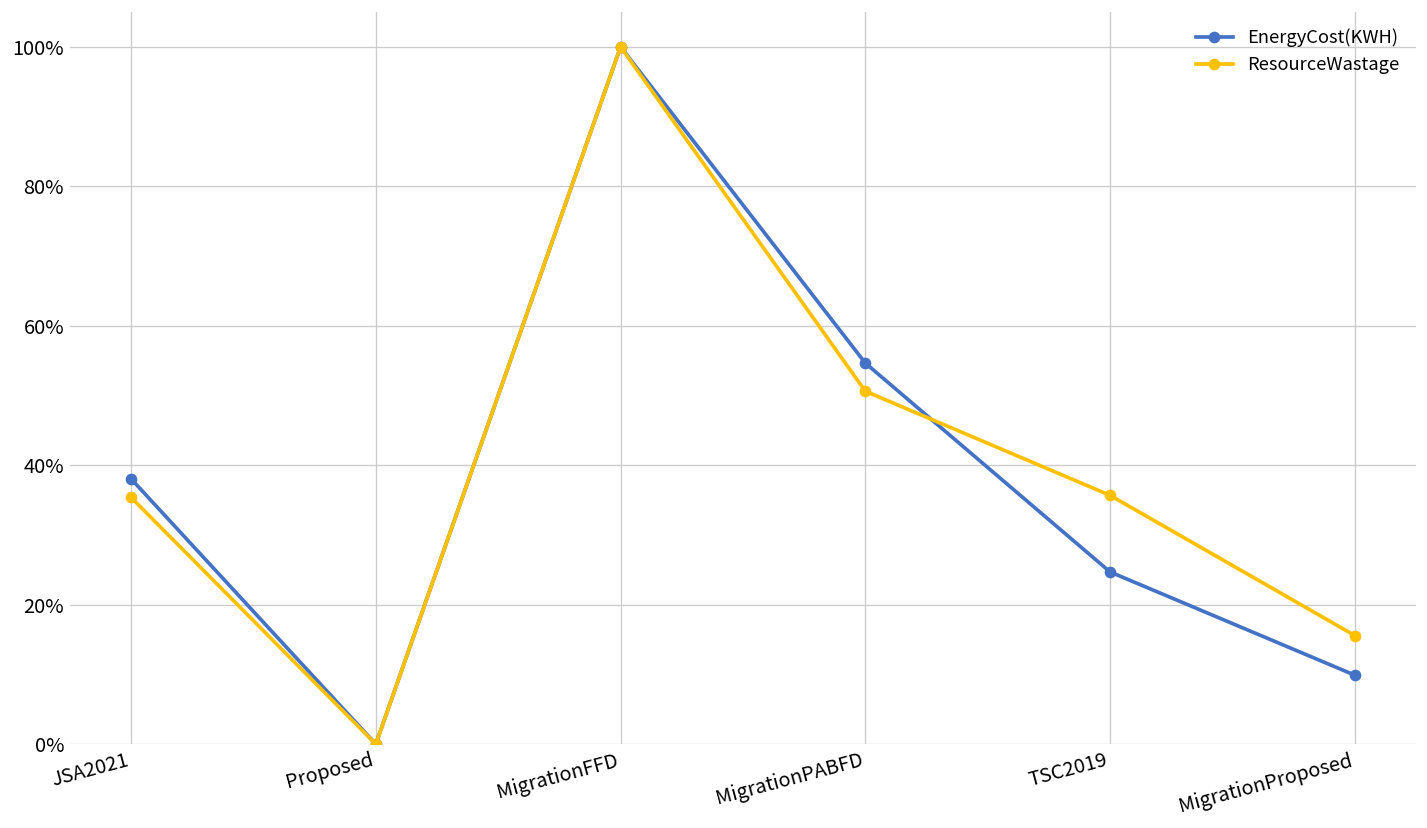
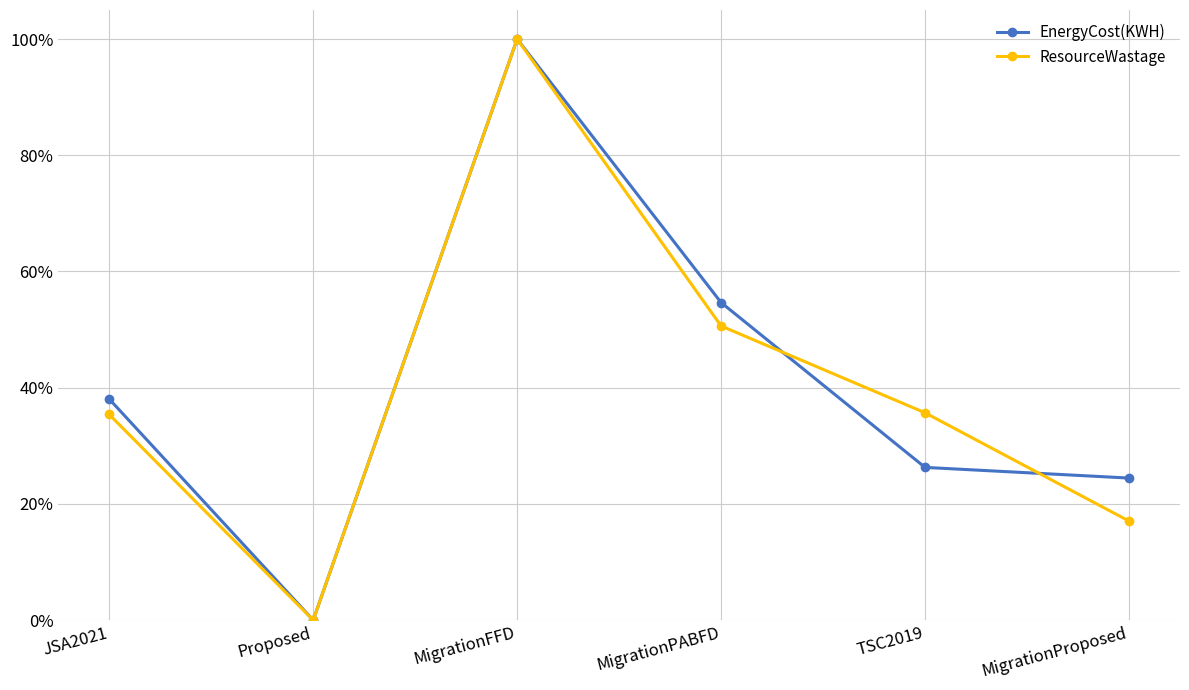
  {
    "EnergyCost(KWH)": {
      "JSA2021": "38%",
      "MigrationPABFD": "55%",
-     "TSC2019": "25%",
-     "MigrationProposed": "10%"
+     "TSC2019": "26%",
+     "MigrationProposed": "24%"
    },
    "ResourceWastage": {
      "JSA2021": "35%",
      "MigrationPABFD": "51%",
      "TSC2019": "36%",
-     "MigrationProposed": "16%"
+     "MigrationProposed": "17%"
    }
  }
